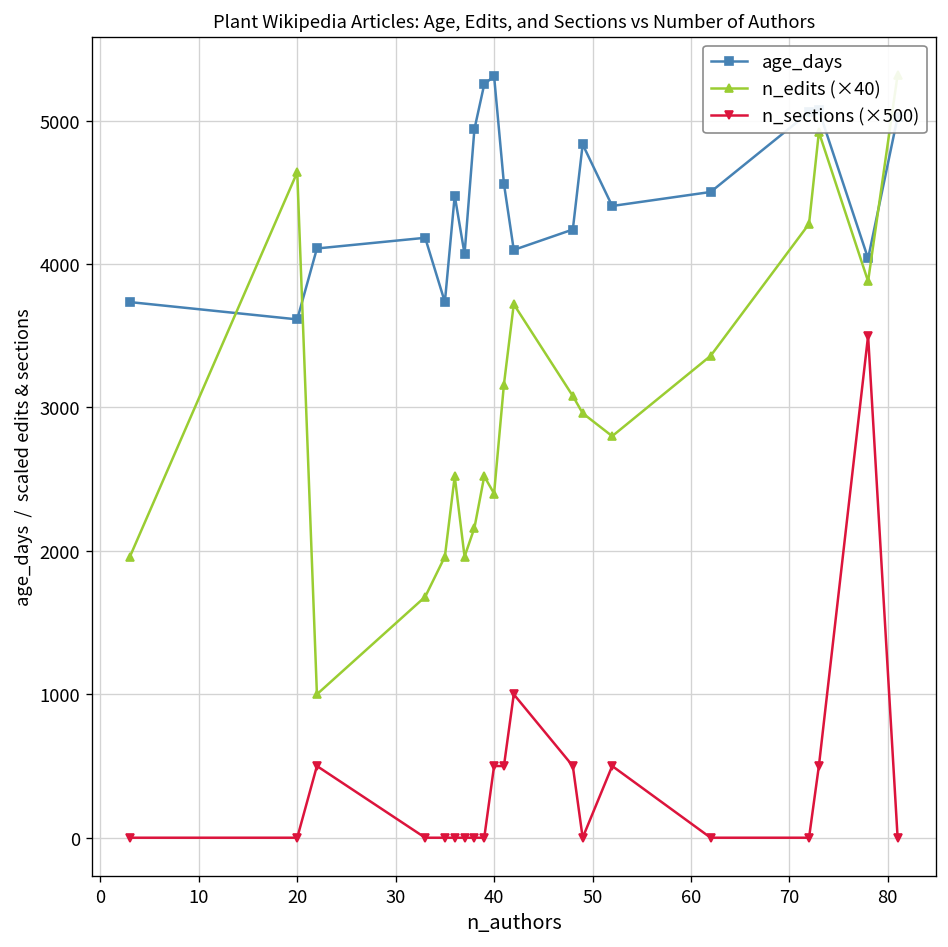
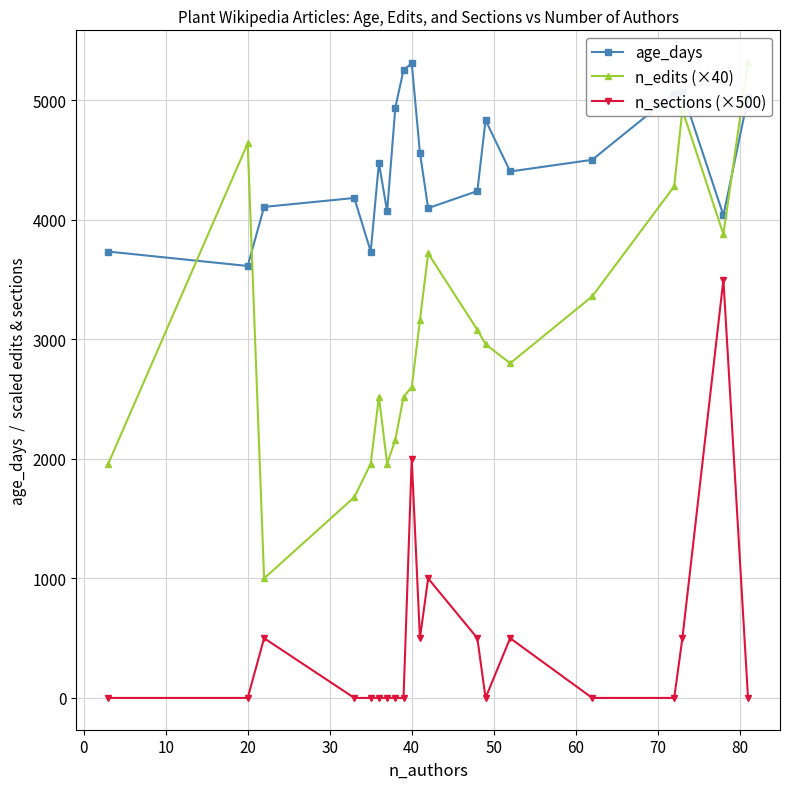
  {
    "age_days": {
      "20": 3610,
      "40": 5310
    },
    "n_edits (×40)": {
      "20": 4640,
-     "40": 2400
+     "40": 2600
    },
    "n_sections (×500)": {
      "20": 0,
-     "40": 500
+     "40": 2000
    }
  }
